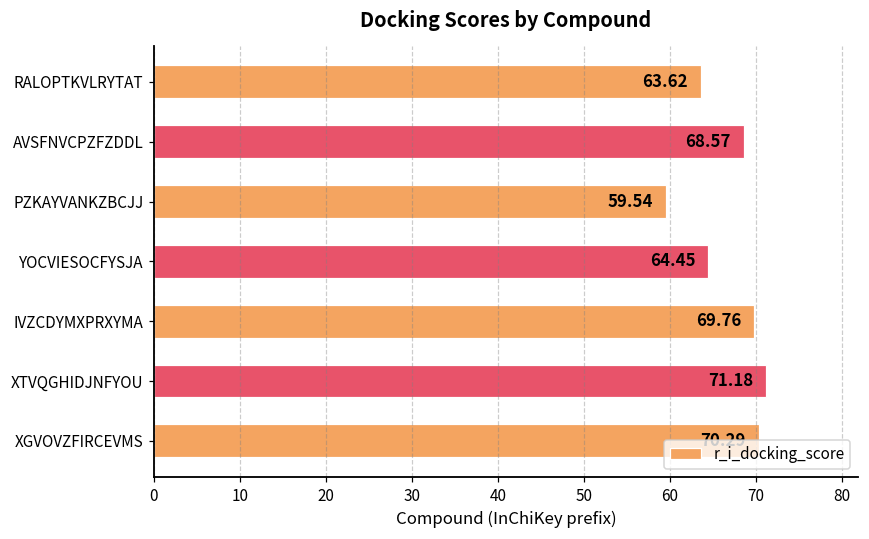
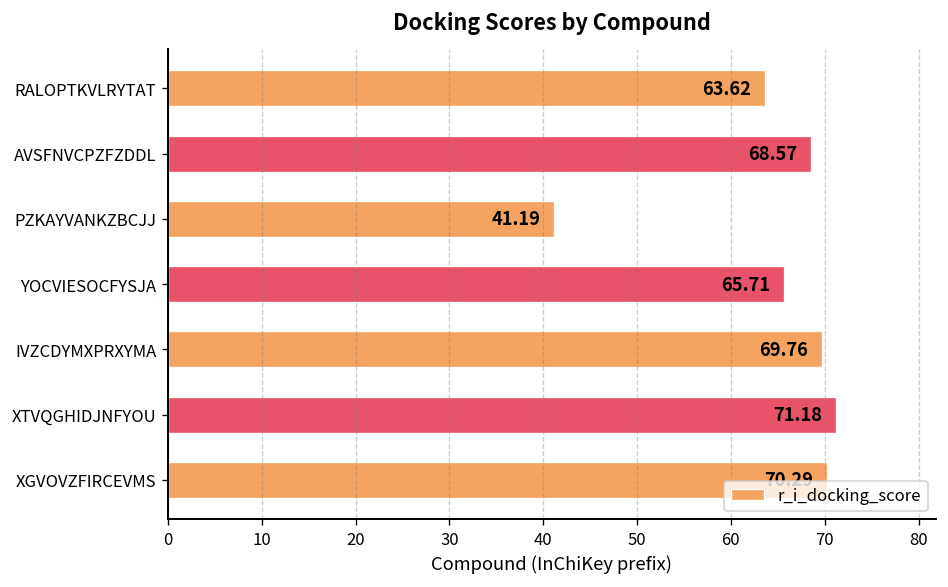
  {
    "RALOPTKVLRYTAT": 63.62,
    "AVSFNVCPZFZDDL": 68.57,
-   "PZKAYVANKZBCJJ": 59.54,
-   "YOCVIESOCFYSJA": 64.45,
+   "PZKAYVANKZBCJJ": 41.19,
+   "YOCVIESOCFYSJA": 65.71,
    "IVZCDYMXPRXYMA": 69.76,
    "XTVQGHIDJNFYOU": 71.18
  }
